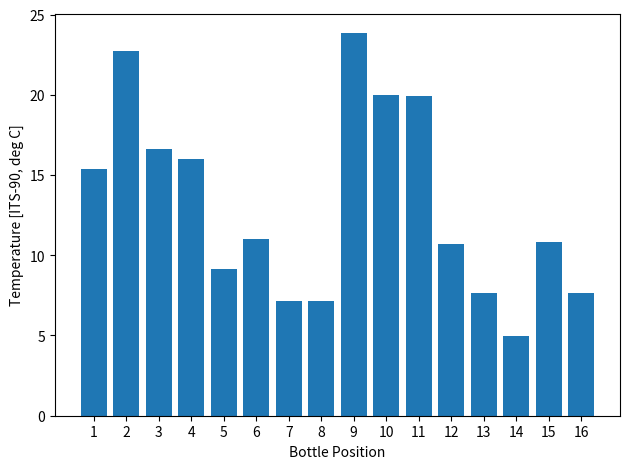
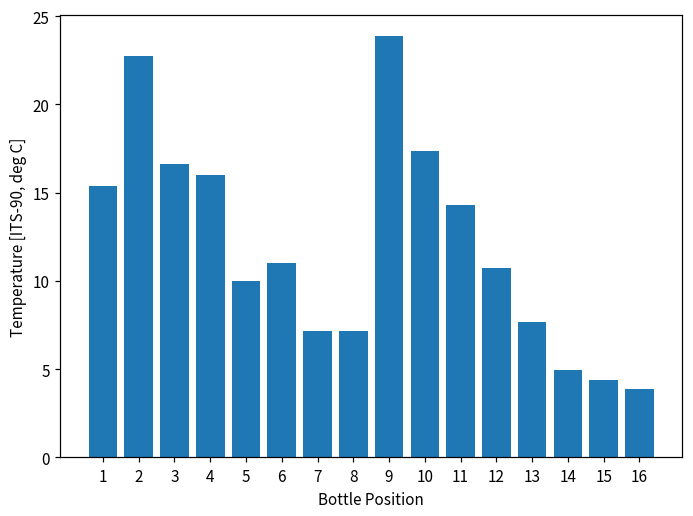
  {
    "1": 15.4,
    "2": 22.7,
    "3": 16.6,
    "4": 16.0,
-   "5": 9.1,
+   "5": 10.0,
    "6": 11.0,
    "7": 7.1,
    "8": 7.1,
    "9": 23.9,
-   "10": 20.0,
-   "11": 19.9,
+   "10": 17.3,
+   "11": 14.3,
    "12": 10.7,
    "13": 7.7,
    "14": 5.0,
-   "15": 10.8,
-   "16": 7.6
+   "15": 4.4,
+   "16": 3.9
  }
